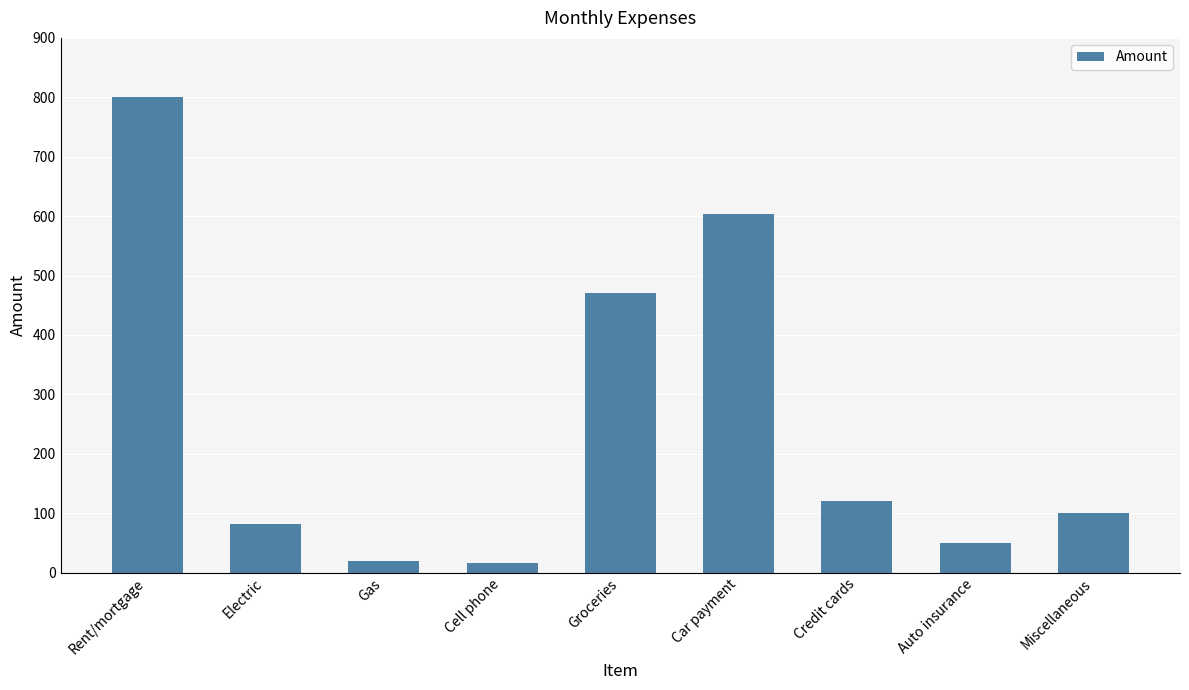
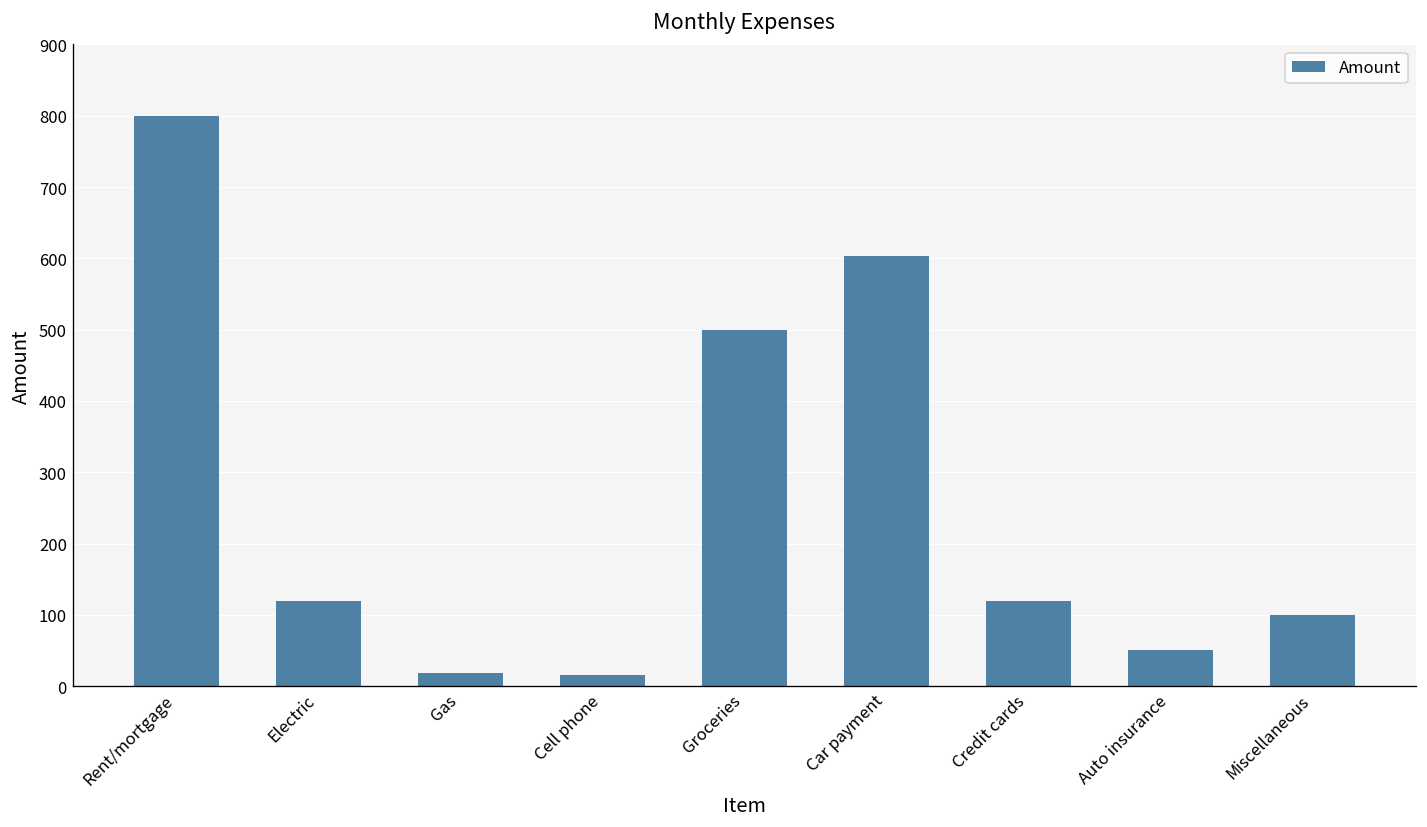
  {
    "Rent/mortgage": 800,
-   "Electric": 80,
+   "Electric": 120,
    "Gas": 20,
    "Cell phone": 20,
-   "Groceries": 470,
+   "Groceries": 500,
    "Car payment": 600,
    "Credit cards": 120,
    "Auto insurance": 50,
    "Miscellaneous": 100
  }
